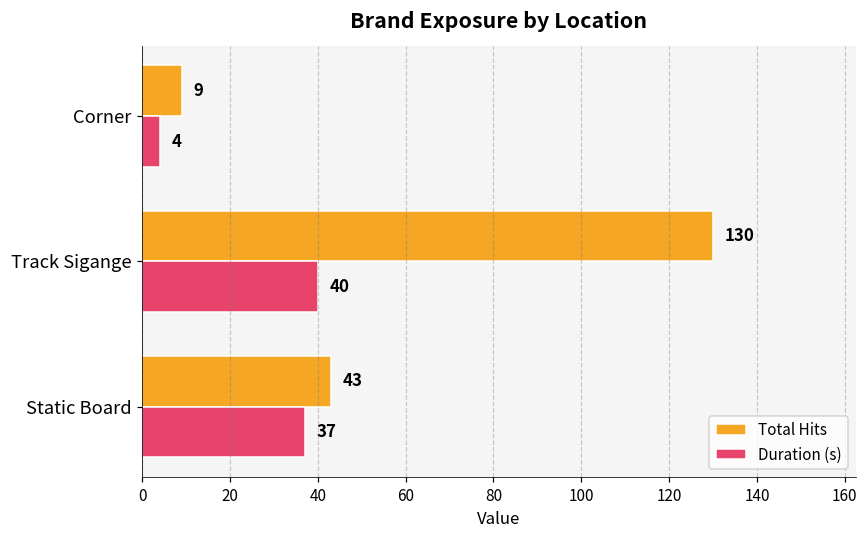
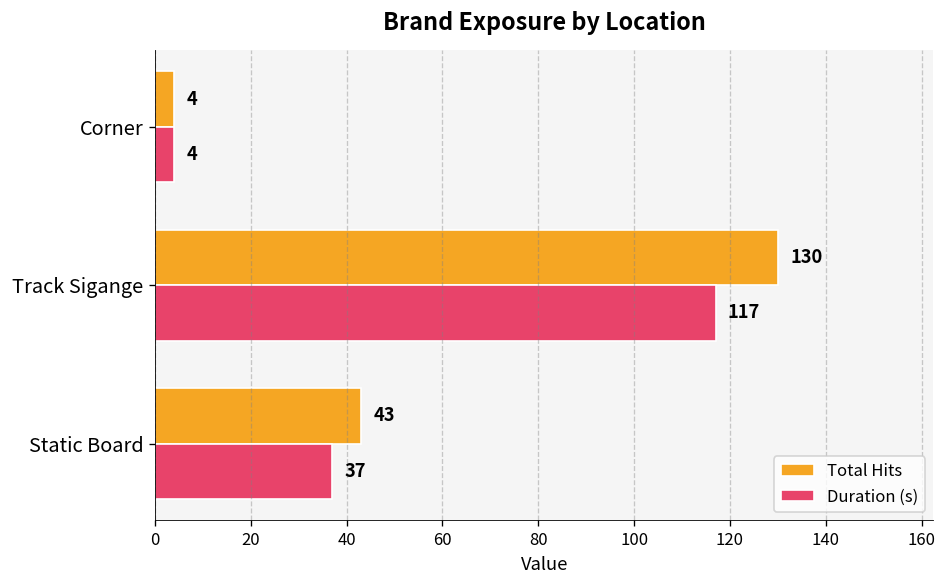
  {
    "Total Hits": {
-     "Corner": 9,
+     "Corner": 4,
      "Track Sigange": 130,
      "Static Board": 43
    },
    "Duration (s)": {
      "Corner": 4,
-     "Track Sigange": 40,
+     "Track Sigange": 117,
      "Static Board": 37
    }
  }
